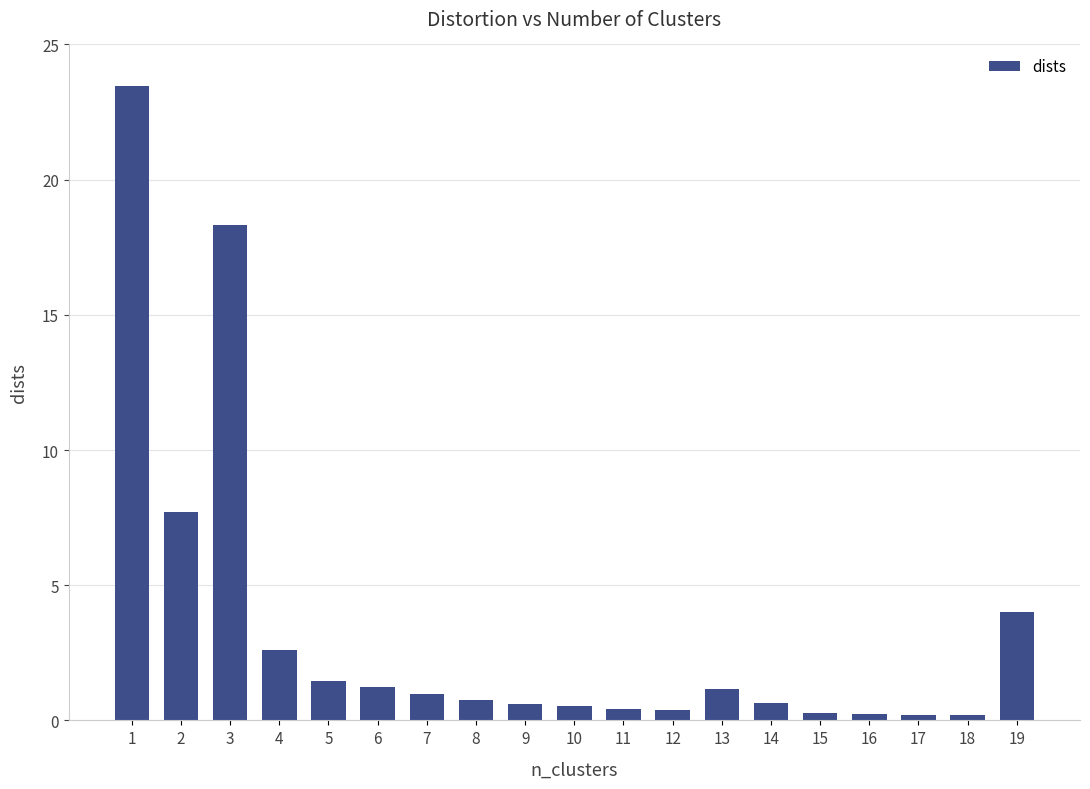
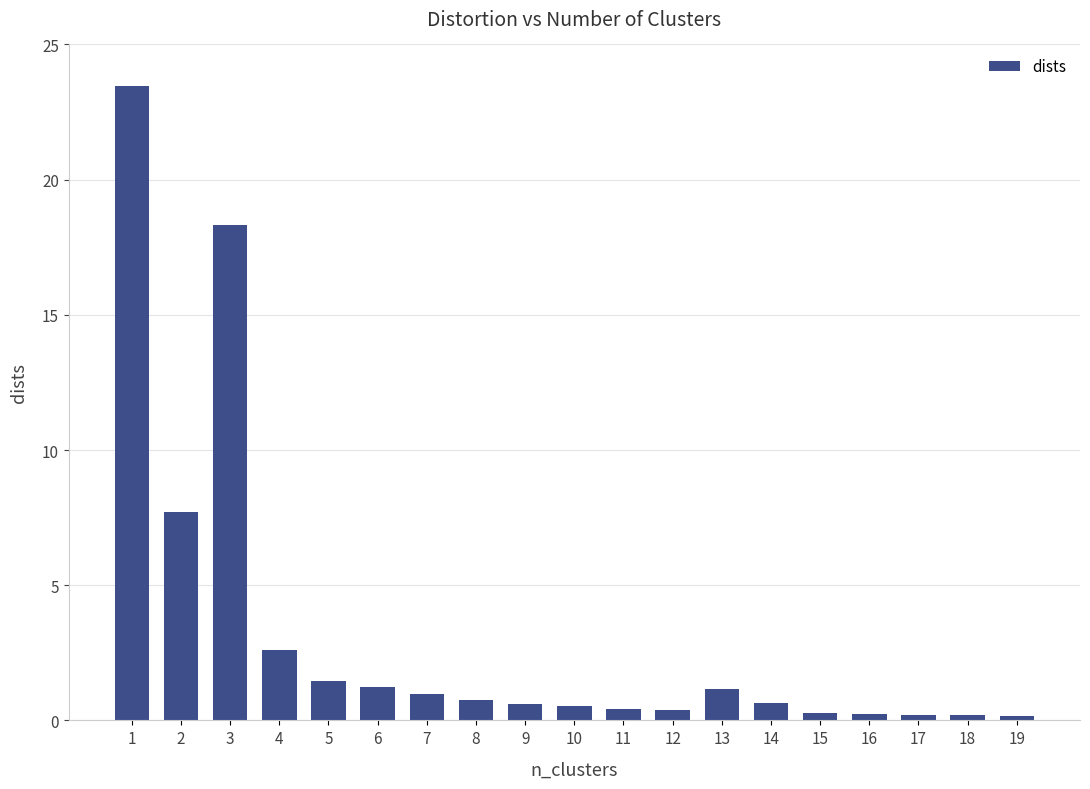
  {
    "1": 23.5,
    "2": 7.7,
    "3": 18.3,
    "4": 2.6,
    "5": 1.5,
    "6": 1.2,
    "7": 1.0,
    "8": 0.8,
    "9": 0.6,
    "10": 0.5,
    "11": 0.4,
    "12": 0.4,
    "13": 1.1,
    "14": 0.6,
    "15": 0.3,
    "16": 0.2,
    "17": 0.2,
    "18": 0.2,
-   "19": 4.0
+   "19": 0.2
  }
